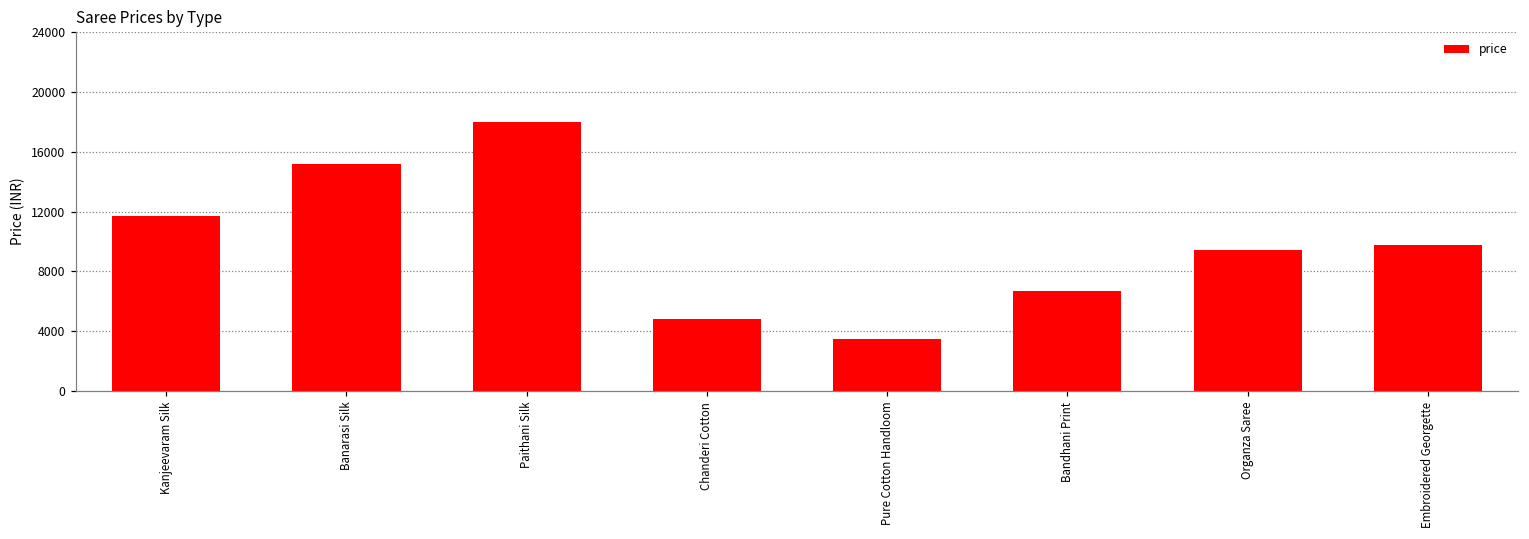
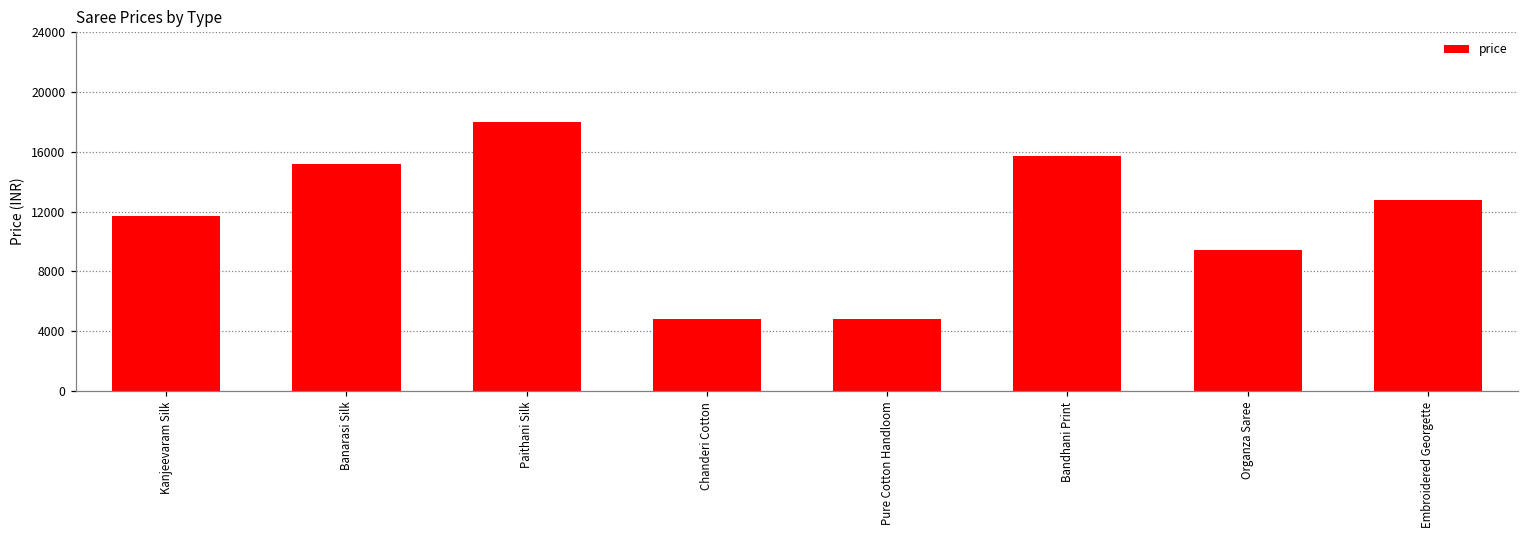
  {
    "Kanjeevaram Silk": 11700,
    "Banarasi Silk": 15200,
    "Paithani Silk": 18000,
    "Chanderi Cotton": 4800,
-   "Pure Cotton Handloom": 3500,
-   "Bandhani Print": 6700,
+   "Pure Cotton Handloom": 4800,
+   "Bandhani Print": 15800,
    "Organza Saree": 9400,
-   "Embroidered Georgette": 9800
+   "Embroidered Georgette": 12800
  }
